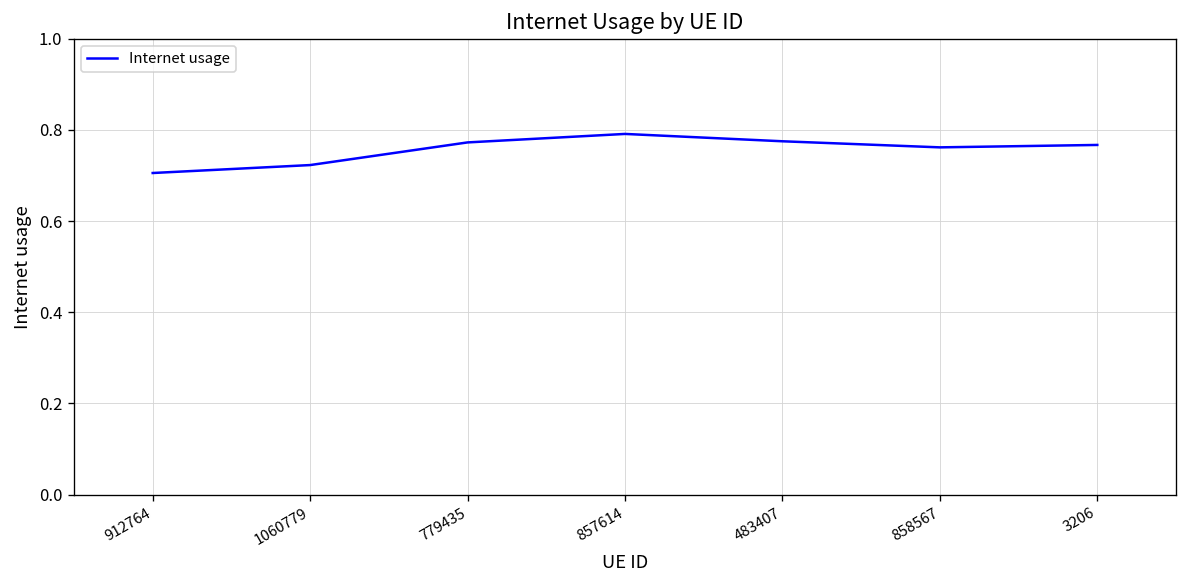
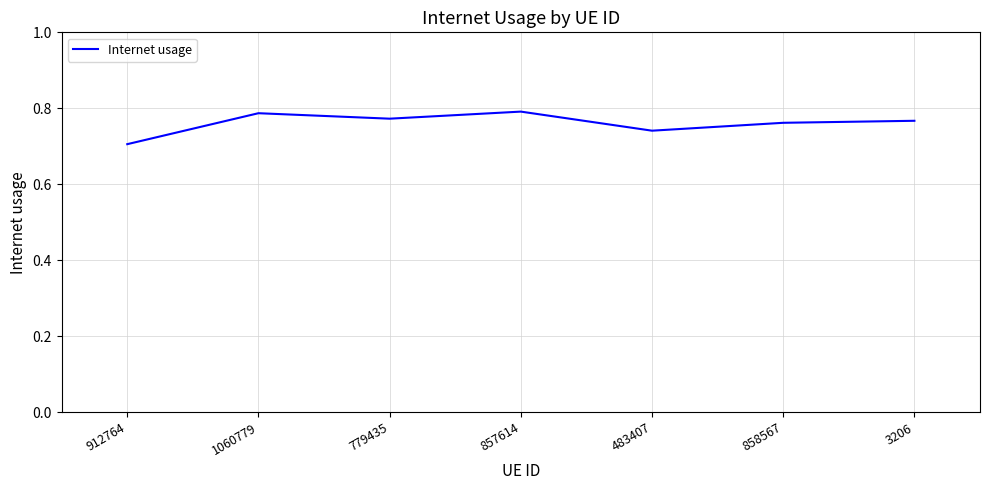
  {
    "912764": 0.71,
-   "1060779": 0.72,
+   "1060779": 0.79,
    "779435": 0.77,
    "857614": 0.79,
-   "483407": 0.78,
+   "483407": 0.74,
    "858567": 0.76,
    "3206": 0.77
  }
